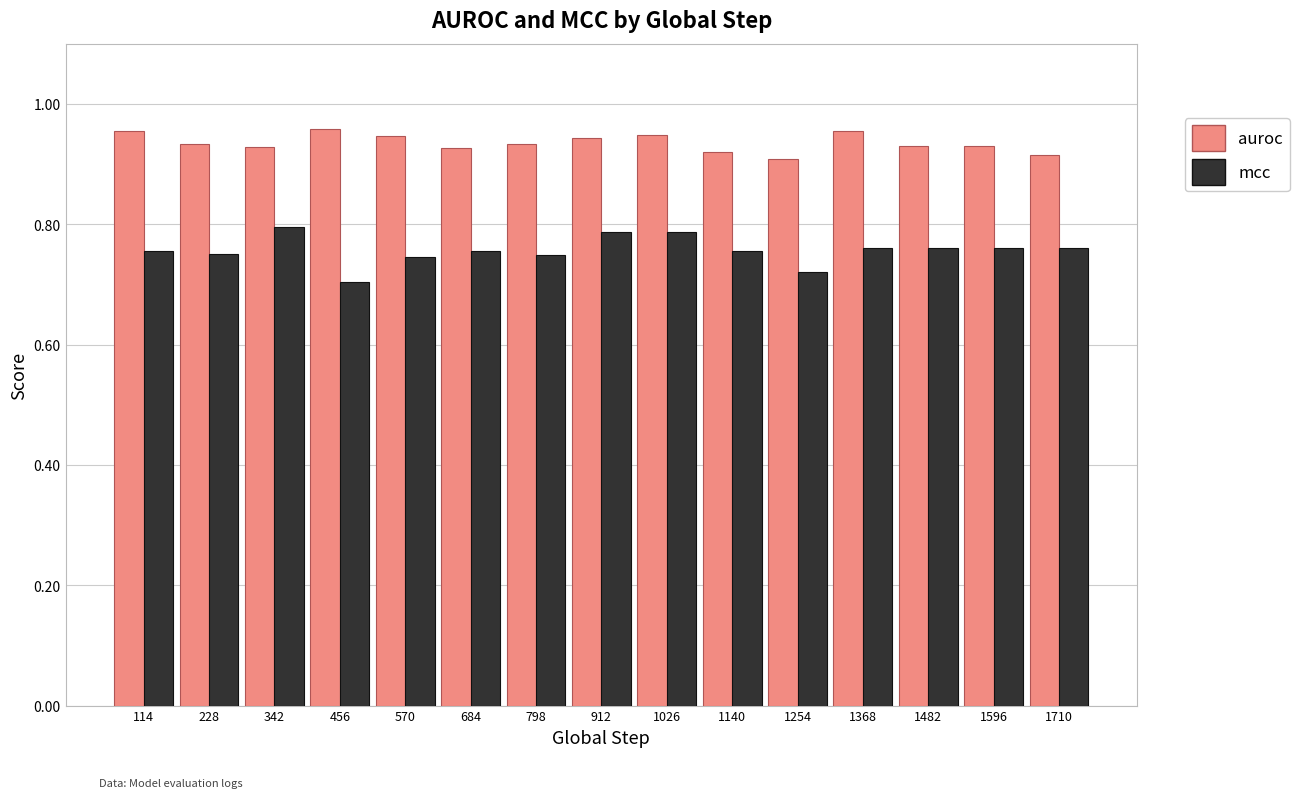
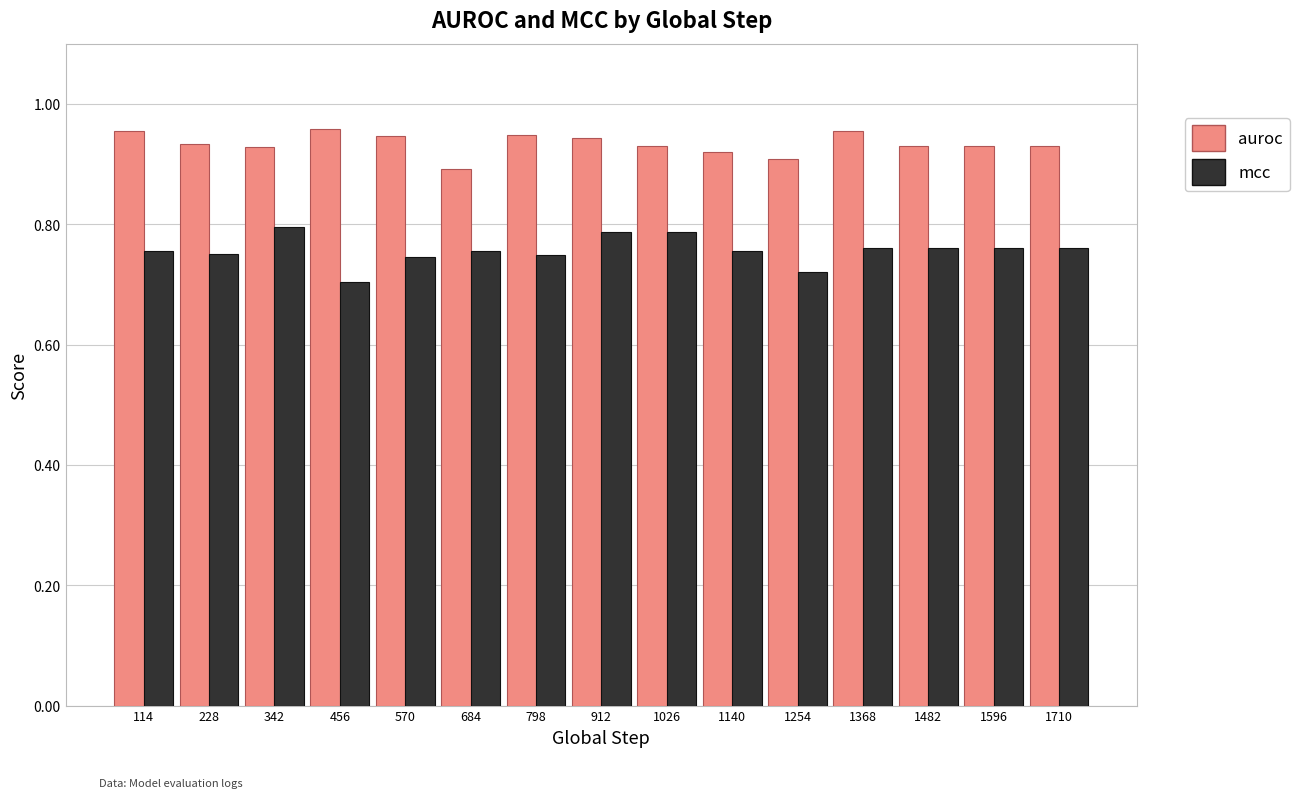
  {
    "auroc": {
      "114": 0.96,
      "228": 0.93,
      "342": 0.93,
      "456": 0.96,
      "570": 0.95,
-     "684": 0.93,
-     "798": 0.93,
+     "684": 0.89,
+     "798": 0.95,
      "912": 0.94,
-     "1026": 0.95,
+     "1026": 0.93,
      "1140": 0.92,
      "1254": 0.91,
      "1368": 0.95,
      "1482": 0.93,
      "1596": 0.93,
-     "1710": 0.92
+     "1710": 0.93
    },
    "mcc": {
      "114": 0.75,
      "228": 0.75,
      "342": 0.80,
      "456": 0.70,
      "570": 0.75,
      "684": 0.76,
      "798": 0.75,
      "912": 0.79,
      "1026": 0.79,
      "1140": 0.76,
      "1254": 0.72,
      "1368": 0.76,
      "1482": 0.76,
      "1596": 0.76,
      "1710": 0.76
    }
  }
